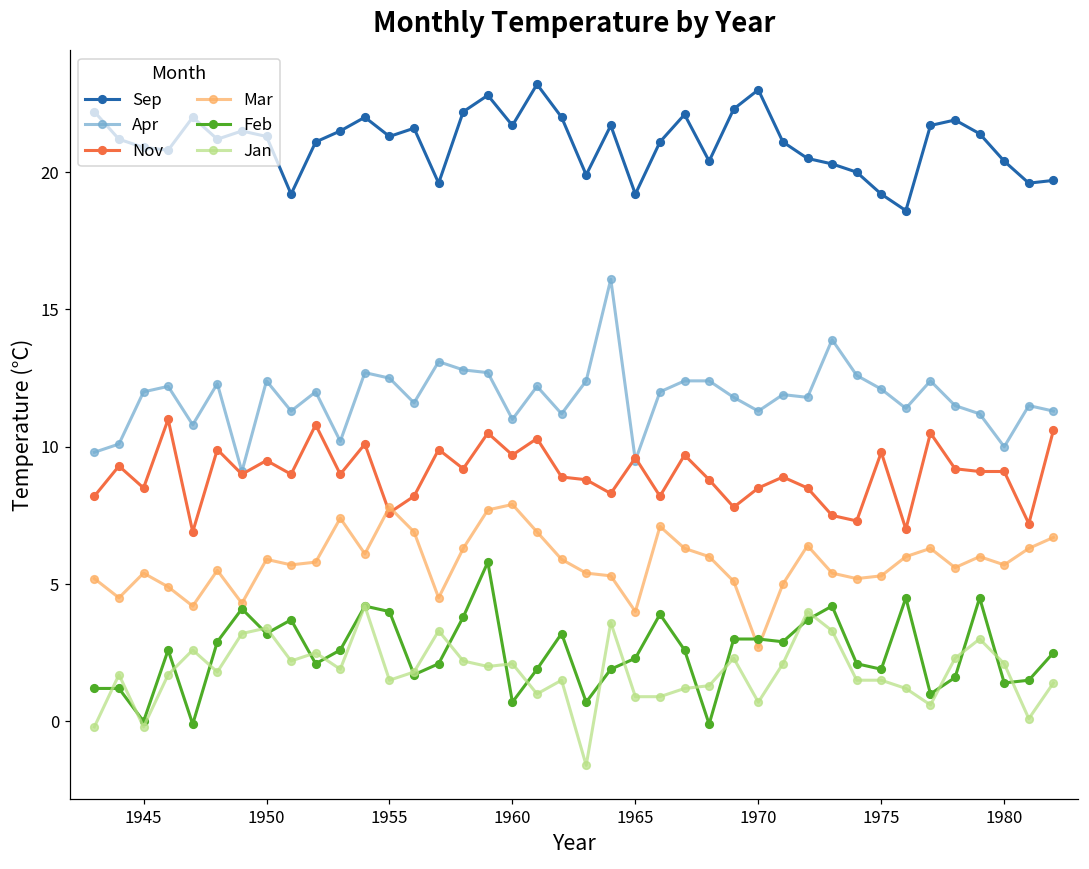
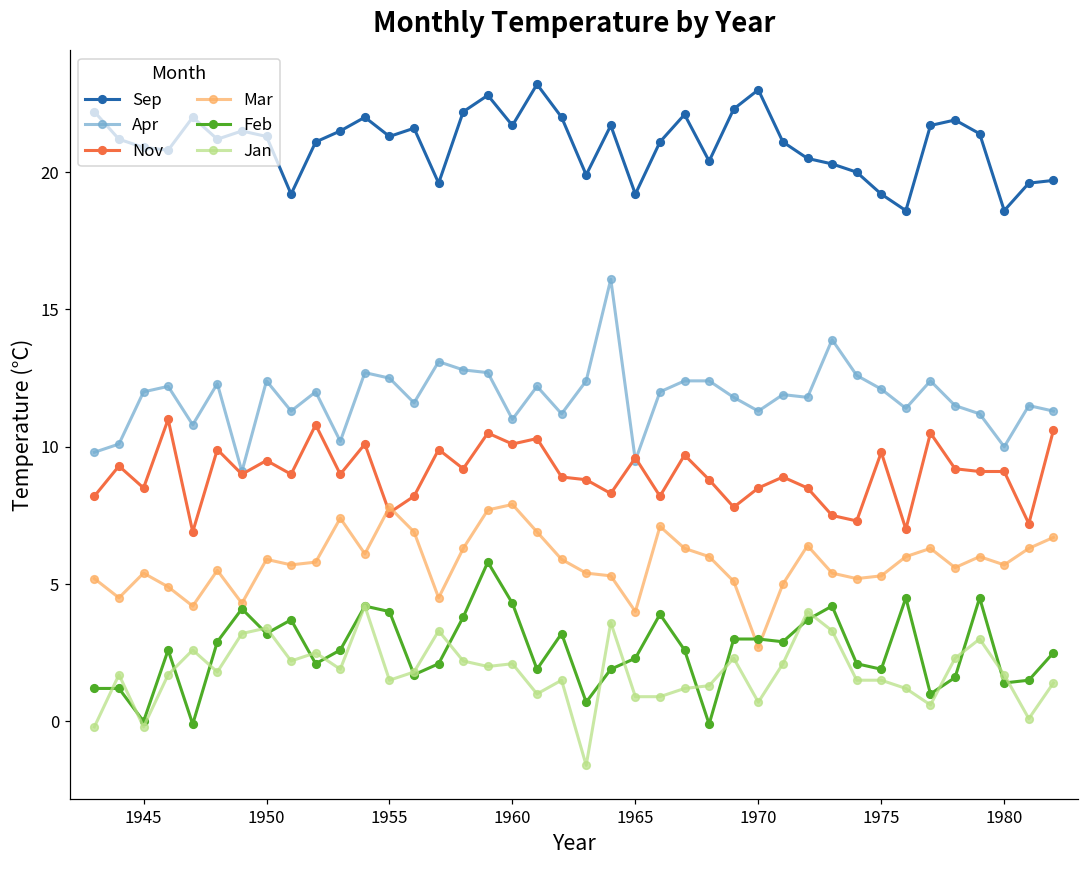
  {
    "Sep": {
      "1955": 21.3,
      "1960": 21.7,
      "1965": 19.2,
      "1970": 23.0,
      "1975": 19.2,
-     "1980": 20.4
+     "1980": 18.6
    },
    "Apr": {
      "1945": 12.0,
      "1950": 12.4,
      "1955": 12.5,
      "1960": 11.0,
      "1970": 11.3,
      "1975": 12.1,
      "1980": 10.0
    },
    "Nov": {
      "1945": 8.5,
      "1950": 9.5,
      "1955": 7.6,
-     "1960": 9.7,
+     "1960": 10.1,
      "1970": 8.5,
      "1975": 9.8,
      "1980": 9.1
    },
    "Mar": {
      "1945": 5.4,
      "1950": 5.9,
      "1955": 7.8,
      "1960": 7.9,
      "1965": 4.0,
      "1970": 2.7,
      "1975": 5.3,
      "1980": 5.7
    },
    "Feb": {
      "1945": 0.0,
      "1950": 3.2,
      "1955": 4.0,
-     "1960": 0.7,
+     "1960": 4.3,
      "1965": 2.3,
      "1970": 3.0,
      "1975": 1.9,
      "1980": 1.4
    },
    "Jan": {
      "1945": -0.2,
      "1950": 3.4,
      "1955": 1.5,
      "1960": 2.1,
      "1965": 0.9,
      "1970": 0.7,
      "1975": 1.5,
-     "1980": 2.1
+     "1980": 1.7
    }
  }
